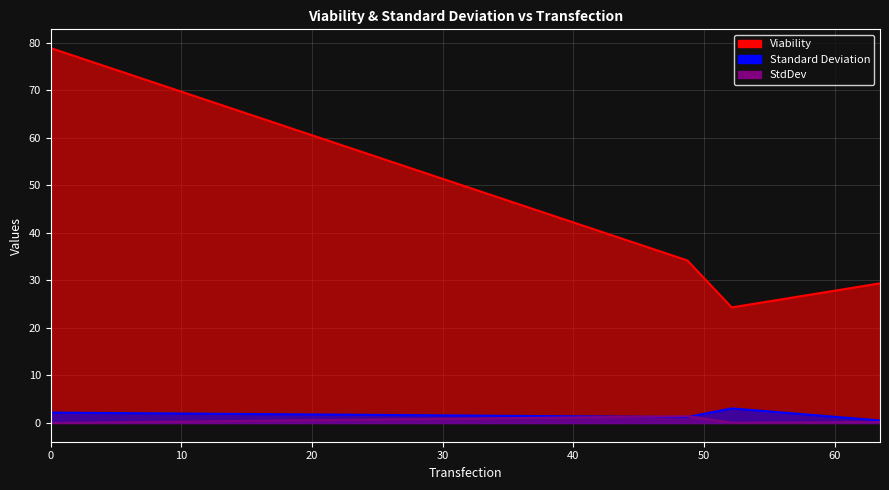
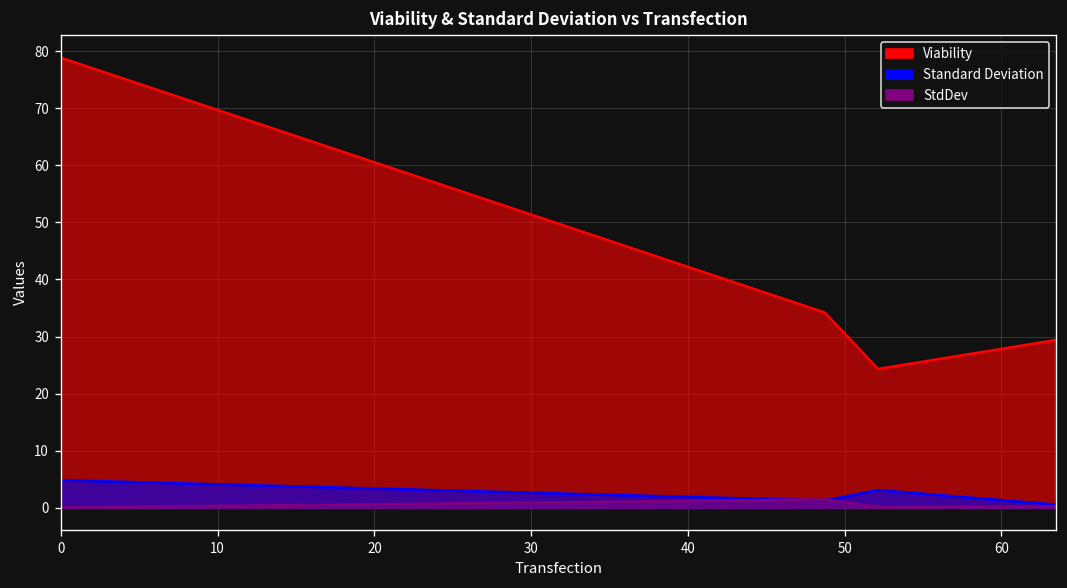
  {
    "Viability": {
      "0": 79
    },
    "Standard Deviation": {
-     "0": 2
+     "0": 5
    },
    "StdDev": {
      "0": 0
    }
  }
